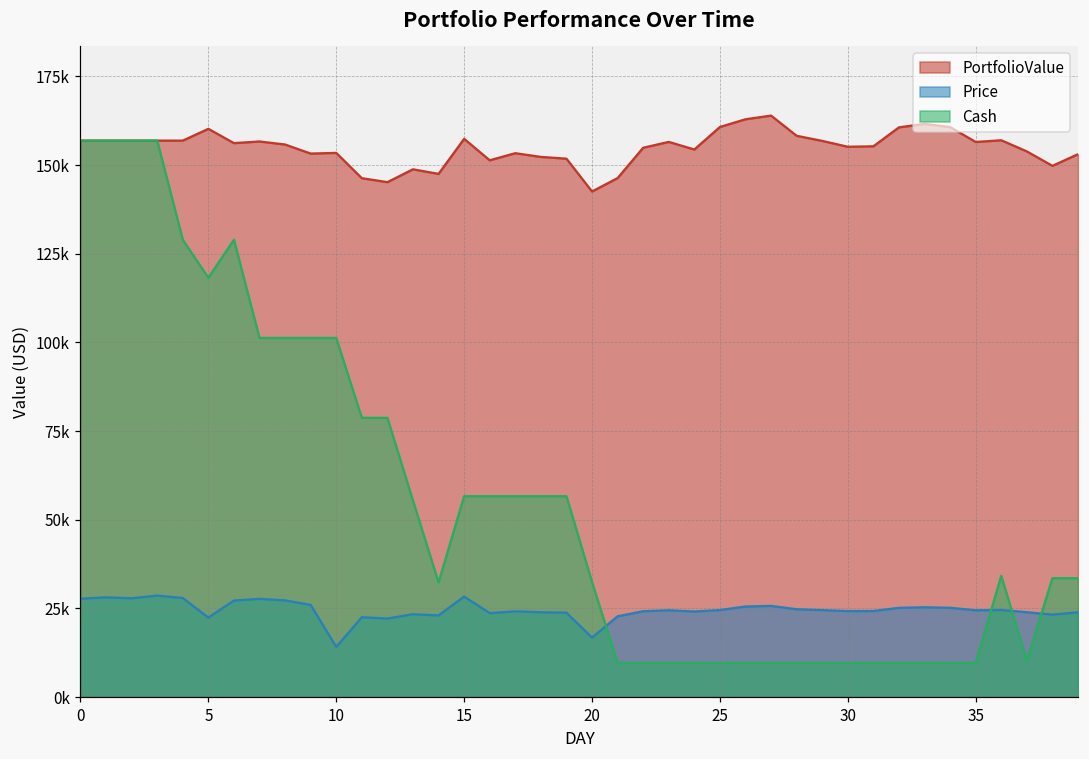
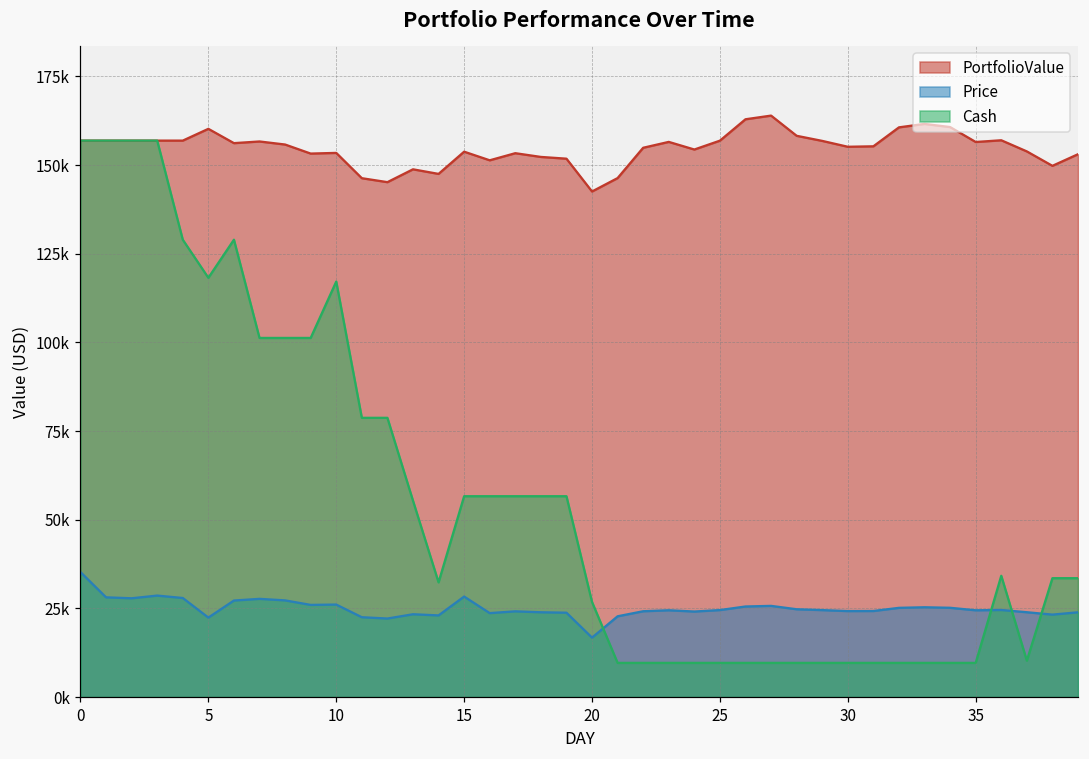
  {
    "PortfolioValue": {
      "5": 160000,
      "10": 153000,
-     "15": 157000,
+     "15": 154000,
      "20": 143000,
-     "25": 161000,
+     "25": 157000,
      "30": 155000,
      "35": 156000
    },
    "Price": {
-     "0": 28000,
+     "0": 35000,
      "5": 22000,
-     "10": 14000,
+     "10": 26000,
      "15": 28000,
      "20": 17000,
      "25": 25000,
      "30": 24000,
      "35": 24000
    },
    "Cash": {
      "5": 118000,
-     "10": 101000,
+     "10": 117000,
      "15": 57000,
-     "20": 32000,
+     "20": 27000,
      "25": 10000,
      "30": 10000,
      "35": 10000
    }
  }
